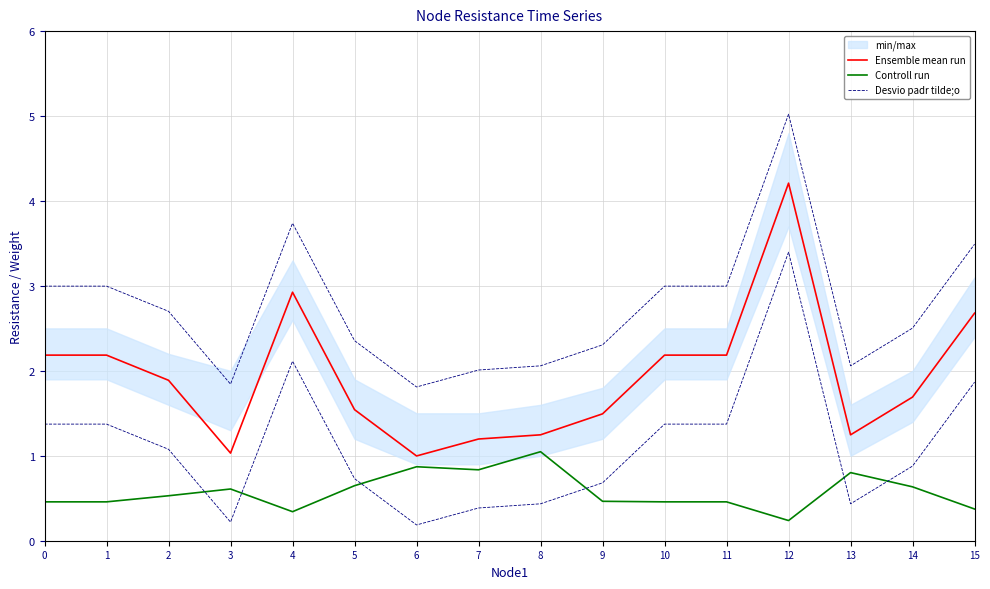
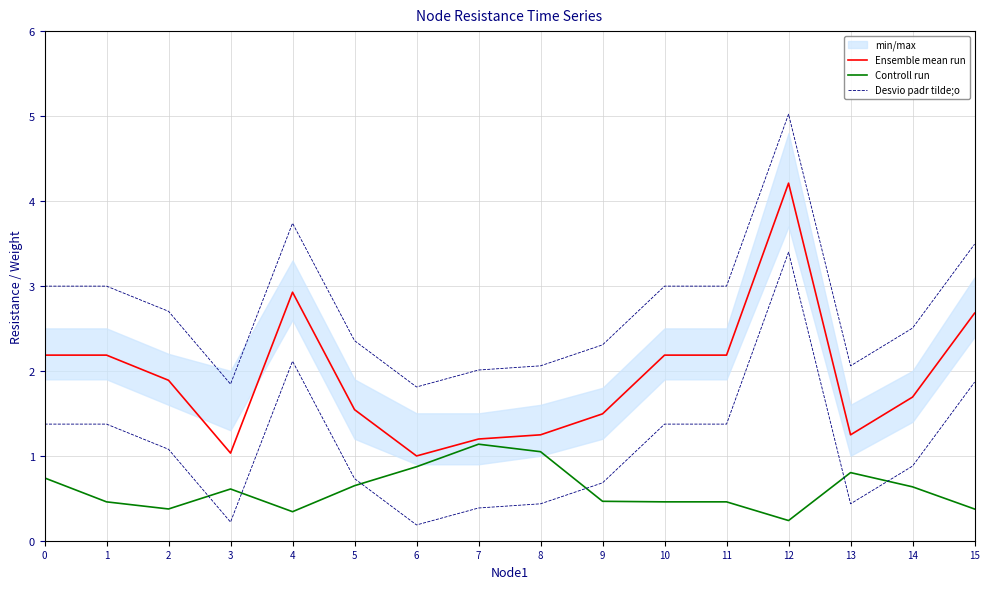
  {
    "Ensemble mean run": {
      "0": 2.2,
      "1": 2.2,
      "2": 1.9,
      "3": 1.0,
      "4": 2.9,
      "5": 1.5,
      "6": 1.0,
      "7": 1.2,
      "8": 1.2,
      "9": 1.5,
      "10": 2.2,
      "11": 2.2,
      "12": 4.2,
      "13": 1.2,
      "14": 1.7,
      "15": 2.7
    },
    "Controll run": {
-     "0": 0.5,
+     "0": 0.7,
      "1": 0.5,
-     "2": 0.5,
+     "2": 0.4,
      "3": 0.6,
      "4": 0.3,
      "5": 0.6,
      "6": 0.9,
-     "7": 0.8,
+     "7": 1.1,
      "8": 1.0,
      "9": 0.5,
      "10": 0.5,
      "11": 0.5,
      "12": 0.2,
      "13": 0.8,
      "14": 0.6,
      "15": 0.4
    }
  }
